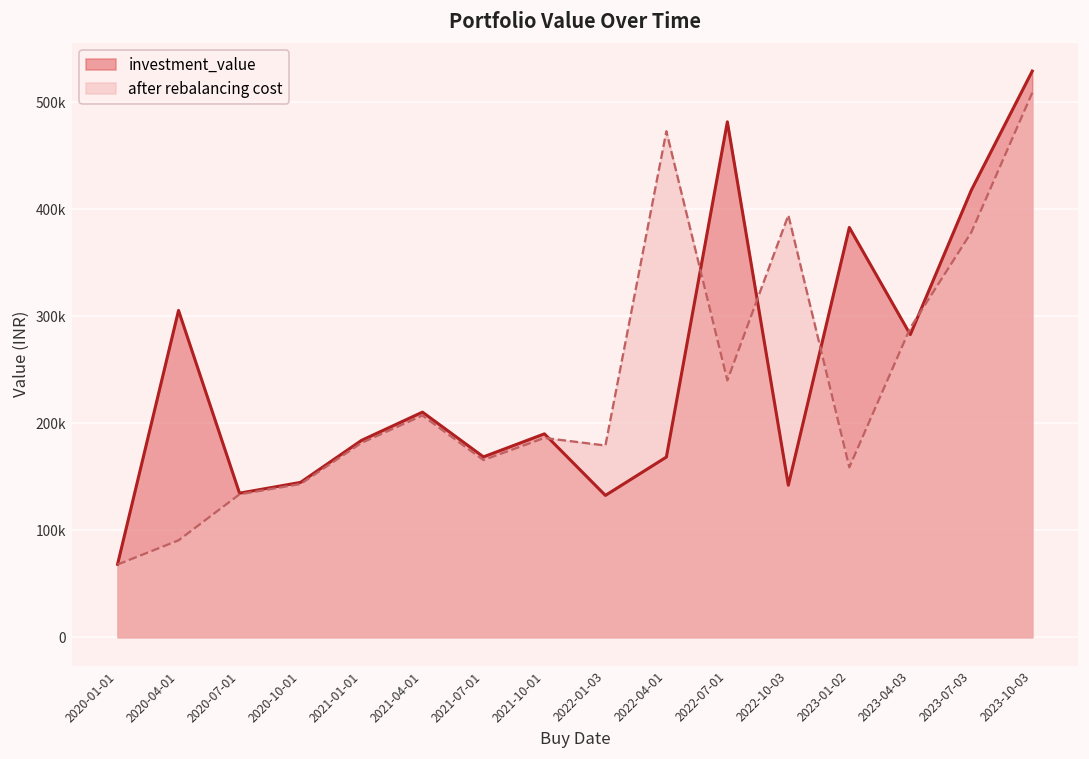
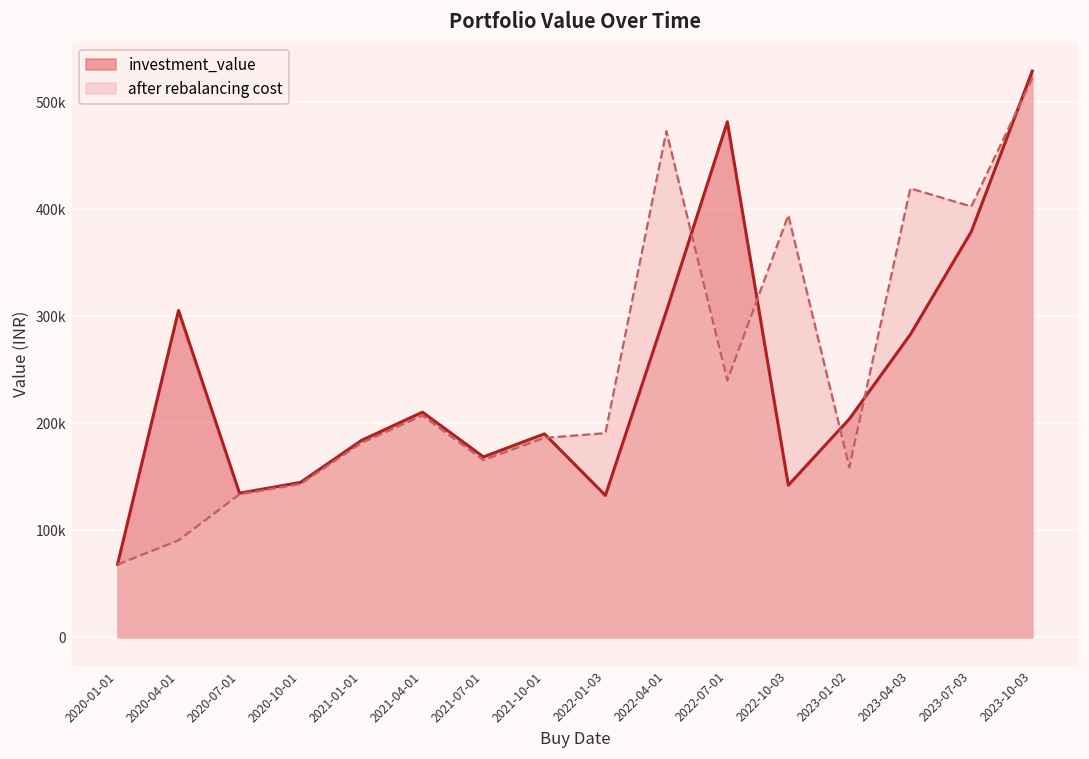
  {
    "investment_value": {
      "2020-04-01": 310000,
      "2021-04-01": 210000,
      "2021-07-01": 170000,
      "2021-10-01": 190000,
      "2022-01-03": 130000,
-     "2022-04-01": 170000,
+     "2022-04-01": 300000,
      "2022-07-01": 480000,
      "2022-10-03": 140000,
-     "2023-01-02": 380000,
+     "2023-01-02": 200000,
      "2023-04-03": 280000,
-     "2023-07-03": 420000,
+     "2023-07-03": 380000,
      "2023-10-03": 530000
    },
    "after rebalancing cost": {
      "2020-04-01": 90000,
      "2021-04-01": 210000,
      "2021-07-01": 170000,
      "2021-10-01": 190000,
-     "2022-01-03": 180000,
+     "2022-01-03": 190000,
      "2022-04-01": 470000,
      "2022-07-01": 240000,
      "2022-10-03": 390000,
      "2023-01-02": 160000,
-     "2023-04-03": 290000,
-     "2023-07-03": 380000,
-     "2023-10-03": 510000
+     "2023-04-03": 420000,
+     "2023-07-03": 400000,
+     "2023-10-03": 520000
    }
  }
